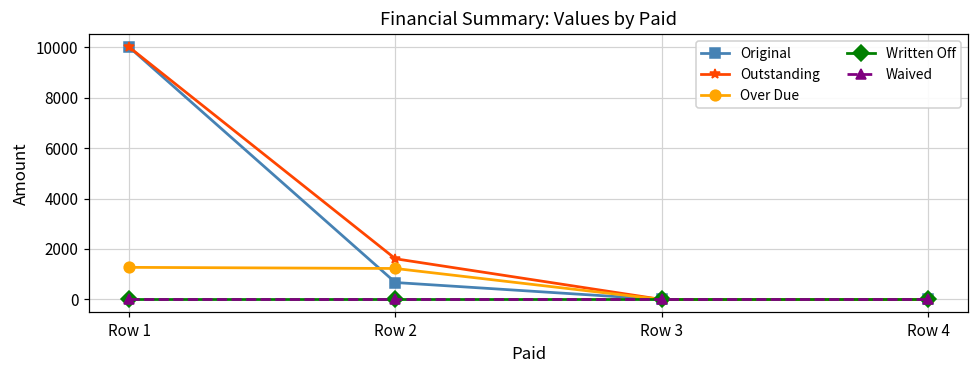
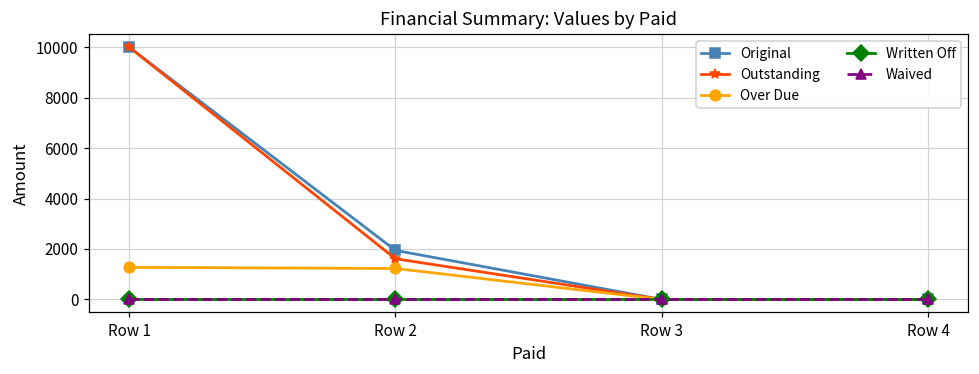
  {
    "Original": {
-     "Row 2": 700
+     "Row 2": 1900
    },
    "Outstanding": {
      "Row 2": 1600
    },
    "Over Due": {
      "Row 1": 1300,
      "Row 2": 1200
    },
    "Waived": {
      "Row 1": 0,
      "Row 2": 0
    }
  }
